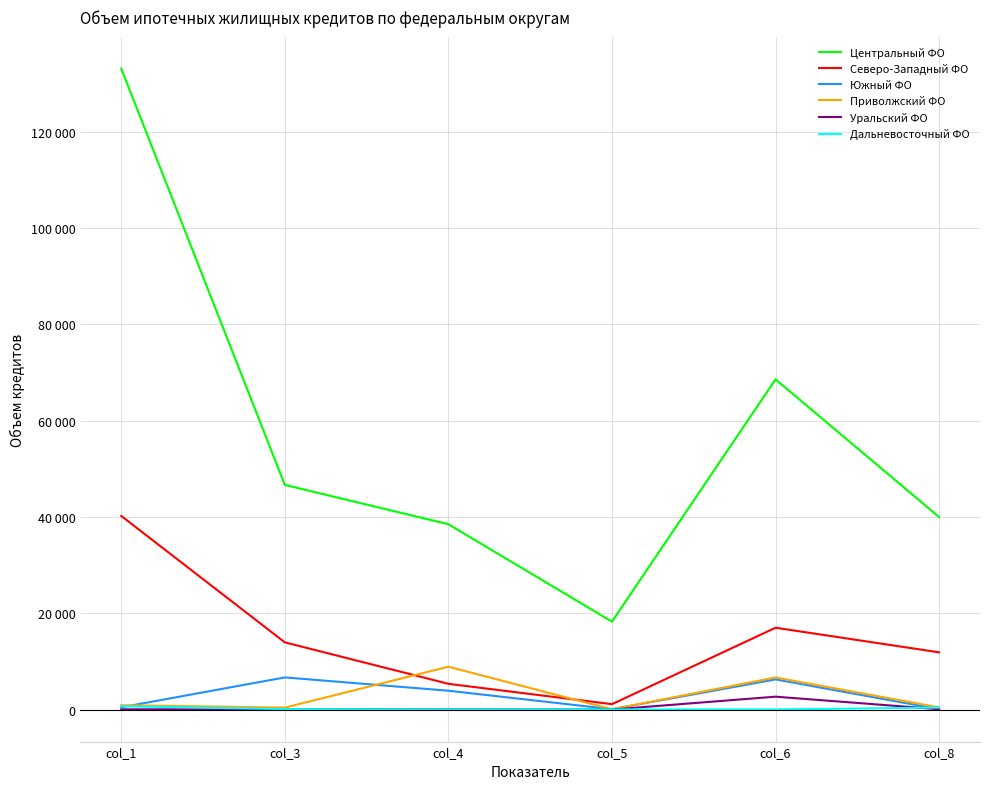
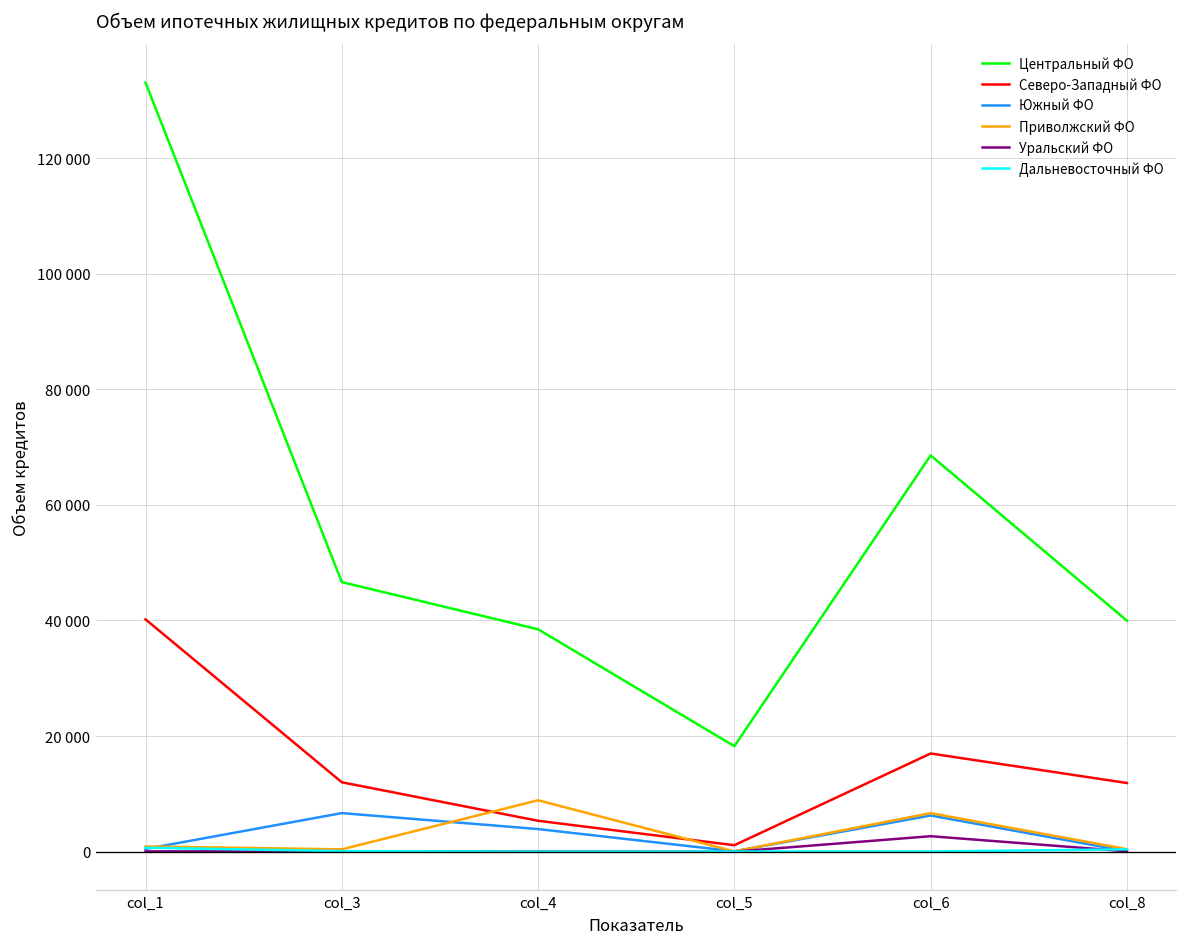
  {
    "Центральный ФО": {
      "col_1": 133000,
      "col_3": 47000,
      "col_4": 38000,
      "col_5": 18000,
      "col_6": 69000,
      "col_8": 40000
    },
    "Северо-Западный ФО": {
      "col_1": 40000,
-     "col_3": 14000,
+     "col_3": 12000,
      "col_4": 5000,
      "col_5": 1000,
      "col_6": 17000,
      "col_8": 12000
    },
    "Южный ФО": {
      "col_3": 7000,
      "col_4": 4000
    },
    "Приволжский ФО": {
      "col_4": 9000
    },
    "Уральский ФО": {
      "col_6": 3000
    },
    "Дальневосточный ФО": {
      "col_6": 0
    }
  }
